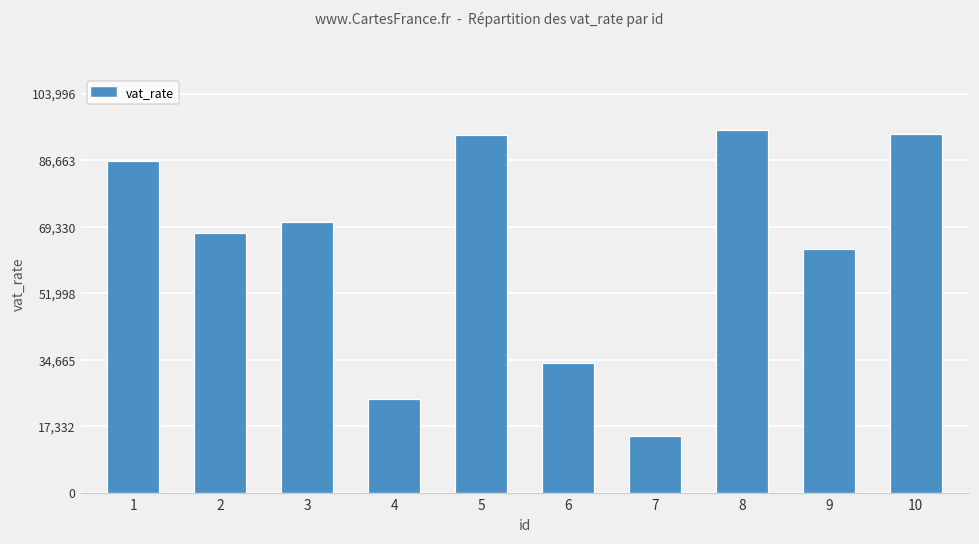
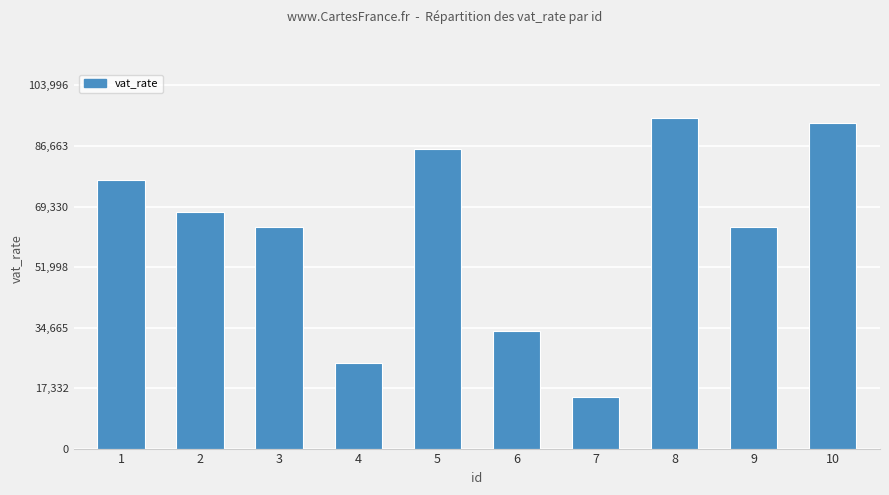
  {
-   "1": "86,000",
+   "1": "77,000",
    "2": "68,000",
-   "3": "71,000",
+   "3": "63,000",
    "4": "24,000",
-   "5": "93,000",
+   "5": "86,000",
    "6": "34,000",
    "7": "15,000",
    "8": "95,000",
    "9": "64,000",
    "10": "93,000"
  }
